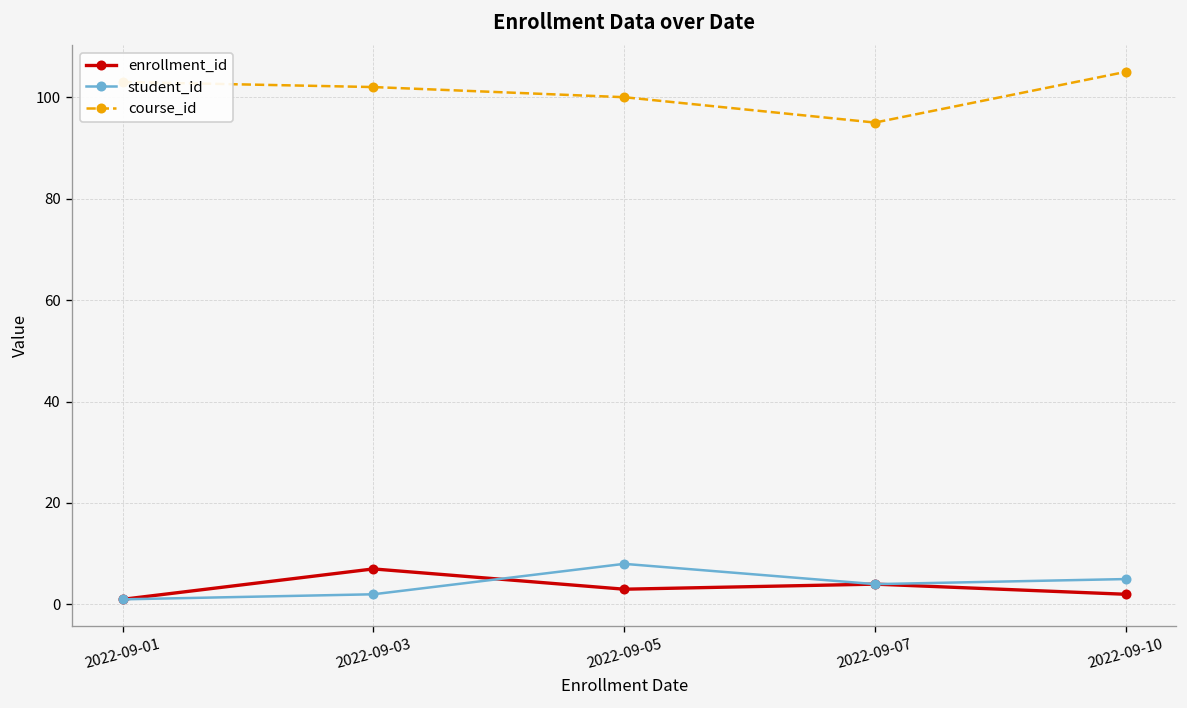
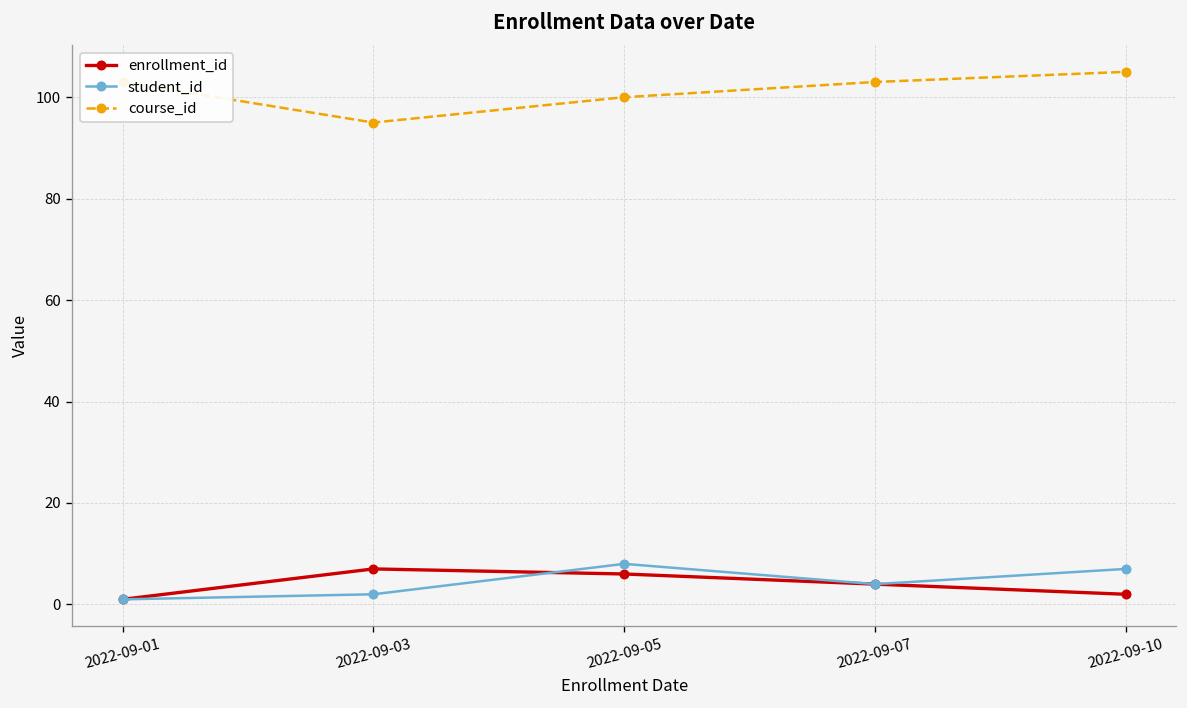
  {
    "enrollment_id": {
      "2022-09-03": 7,
-     "2022-09-05": 3,
+     "2022-09-05": 6,
      "2022-09-10": 2
    },
    "student_id": {
      "2022-09-03": 2,
      "2022-09-05": 8,
-     "2022-09-10": 5
+     "2022-09-10": 7
    },
    "course_id": {
-     "2022-09-03": 102,
+     "2022-09-03": 95,
      "2022-09-05": 100,
-     "2022-09-07": 95,
+     "2022-09-07": 103,
      "2022-09-10": 105
    }
  }
